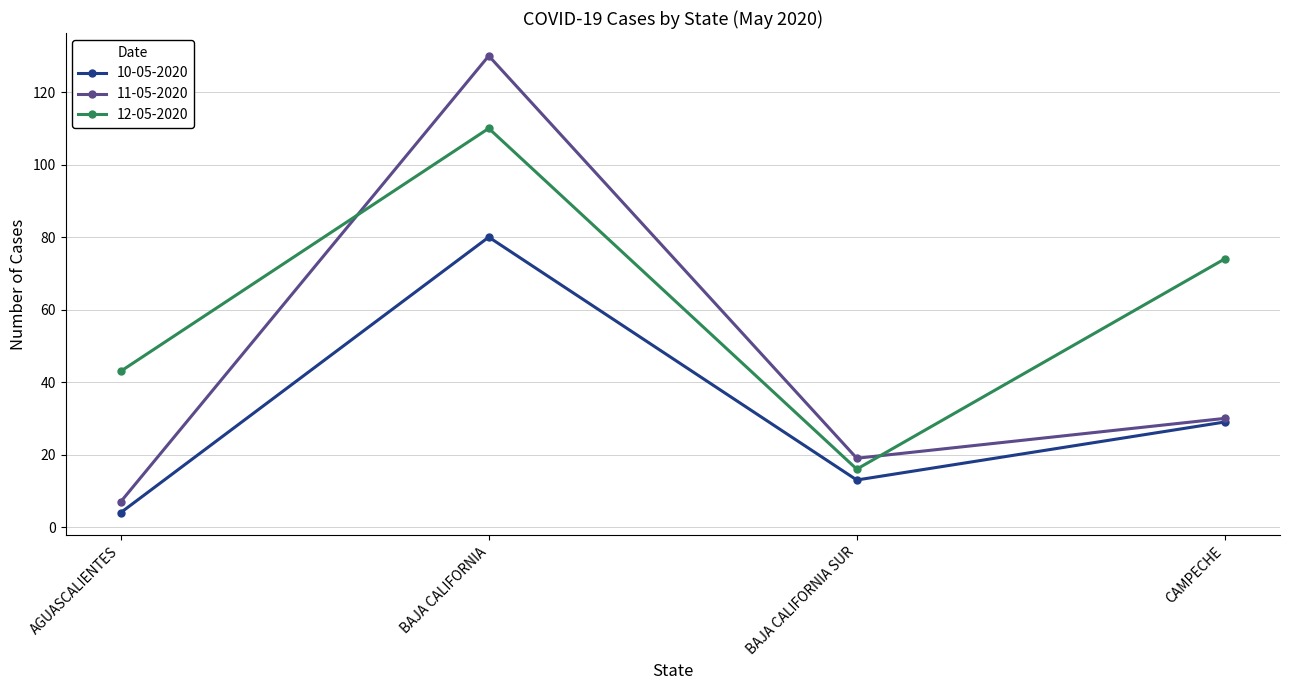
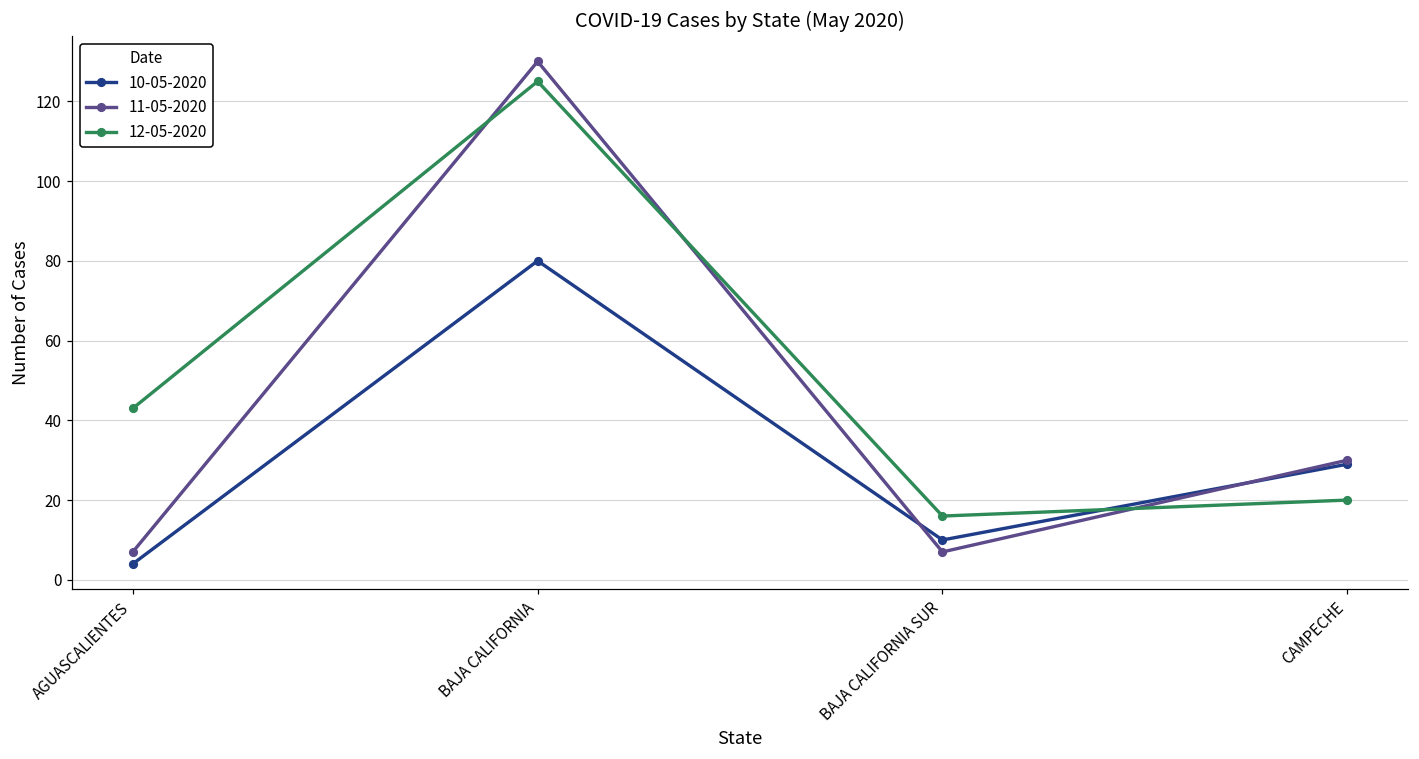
  {
    "10-05-2020": {
      "AGUASCALIENTES": 4,
      "BAJA CALIFORNIA": 80,
-     "BAJA CALIFORNIA SUR": 13,
+     "BAJA CALIFORNIA SUR": 10,
      "CAMPECHE": 29
    },
    "11-05-2020": {
      "AGUASCALIENTES": 7,
      "BAJA CALIFORNIA": 130,
-     "BAJA CALIFORNIA SUR": 19,
+     "BAJA CALIFORNIA SUR": 7,
      "CAMPECHE": 30
    },
    "12-05-2020": {
      "AGUASCALIENTES": 43,
-     "BAJA CALIFORNIA": 110,
+     "BAJA CALIFORNIA": 125,
      "BAJA CALIFORNIA SUR": 16,
-     "CAMPECHE": 74
+     "CAMPECHE": 20
    }
  }
